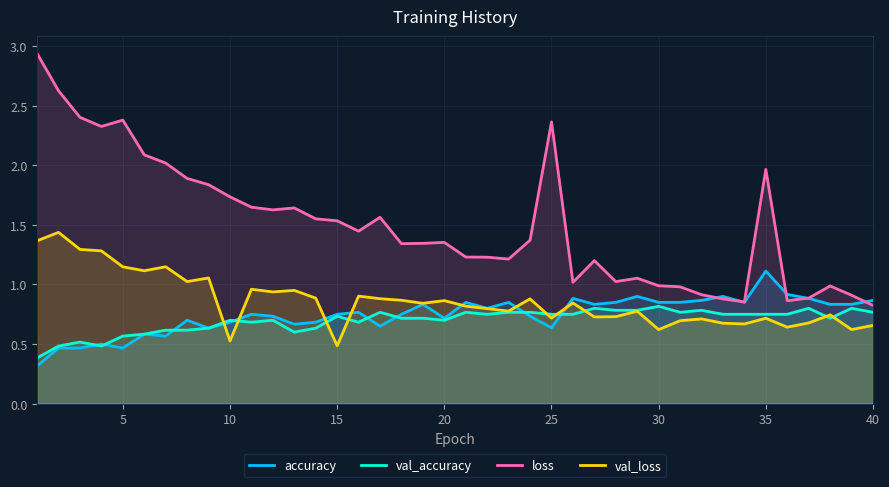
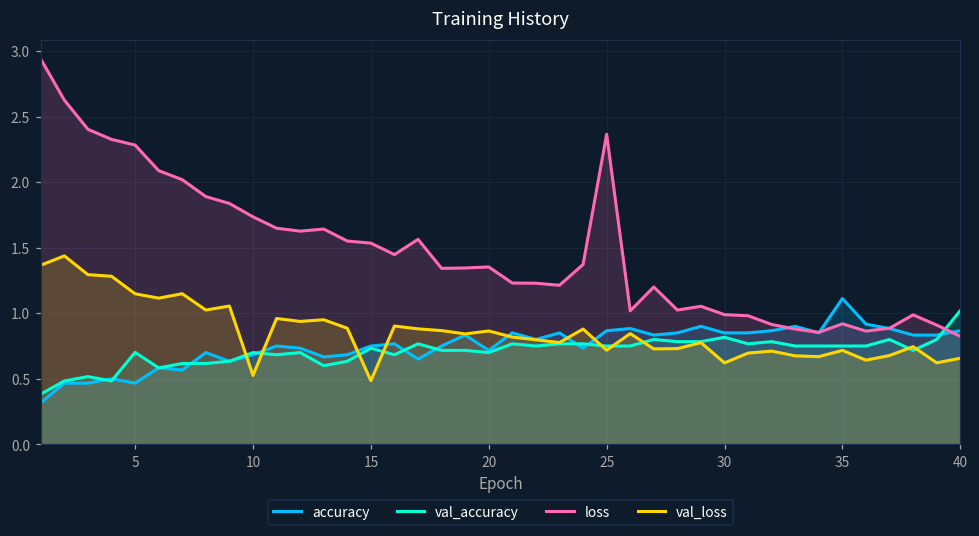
  {
    "accuracy": {
      "5": 0.47,
-     "25": 0.64,
+     "25": 0.87,
      "30": 0.85,
      "35": 1.11,
      "40": 0.87
    },
    "val_accuracy": {
-     "5": 0.57,
+     "5": 0.70,
      "25": 0.75,
      "30": 0.82,
      "35": 0.75,
-     "40": 0.77
+     "40": 1.02
    },
    "loss": {
-     "5": 2.38,
+     "5": 2.28,
      "10": 1.74,
      "15": 1.53,
      "20": 1.35,
      "25": 2.37,
      "30": 0.99,
-     "35": 1.97,
+     "35": 0.92,
      "40": 0.82
    },
    "val_loss": {
      "5": 1.15,
      "10": 0.53,
      "15": 0.49,
      "20": 0.86,
      "25": 0.72,
      "30": 0.62,
      "35": 0.72,
      "40": 0.66
    }
  }
